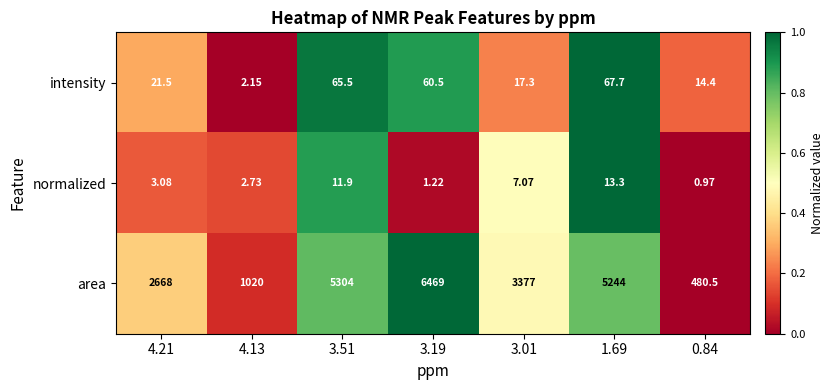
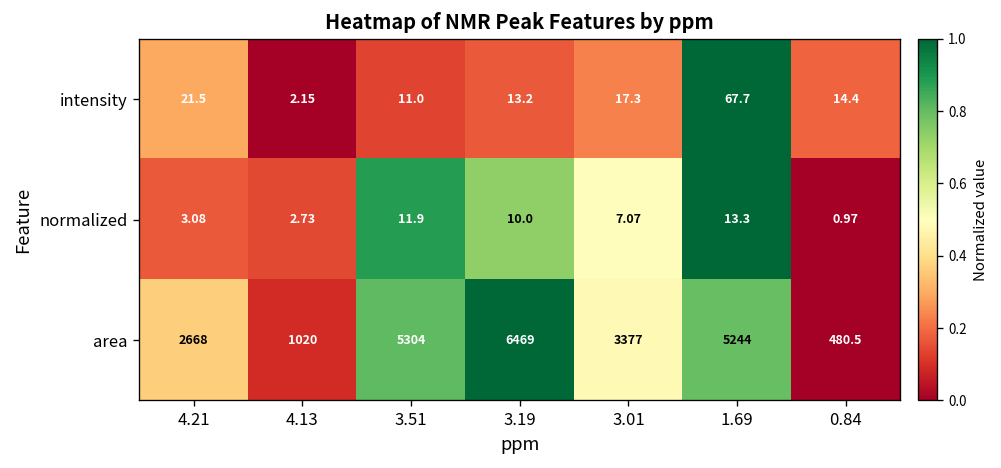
  {
    "intensity": {
      "4.21": 21.5,
      "4.13": 2.15,
-     "3.51": 65.5,
-     "3.19": 60.5,
+     "3.51": 11.0,
+     "3.19": 13.2,
      "3.01": 17.3,
      "1.69": 67.7,
      "0.84": 14.4
    },
    "normalized": {
      "4.21": 3.08,
      "4.13": 2.73,
      "3.51": 11.9,
-     "3.19": 1.22,
+     "3.19": 10.0,
      "3.01": 7.07,
      "1.69": 13.3,
      "0.84": 0.97
    },
    "area": {
      "4.21": 2668,
      "4.13": 1020,
      "3.51": 5304,
      "3.19": 6469,
      "3.01": 3377,
      "1.69": 5244,
      "0.84": 480.5
    }
  }
